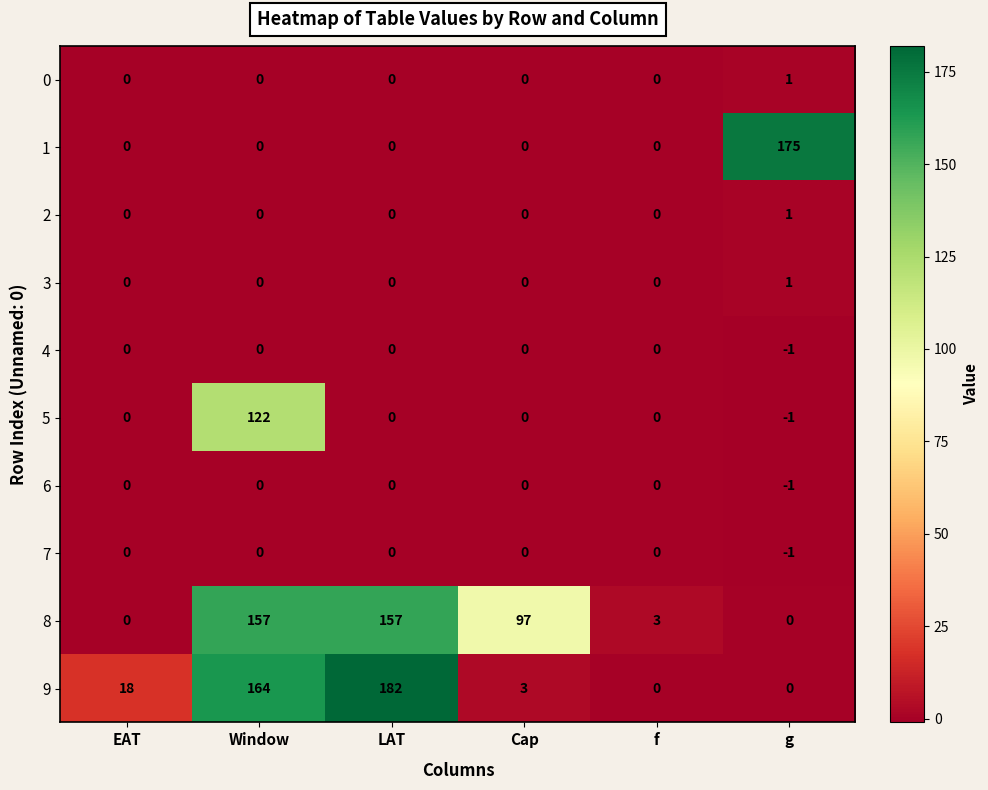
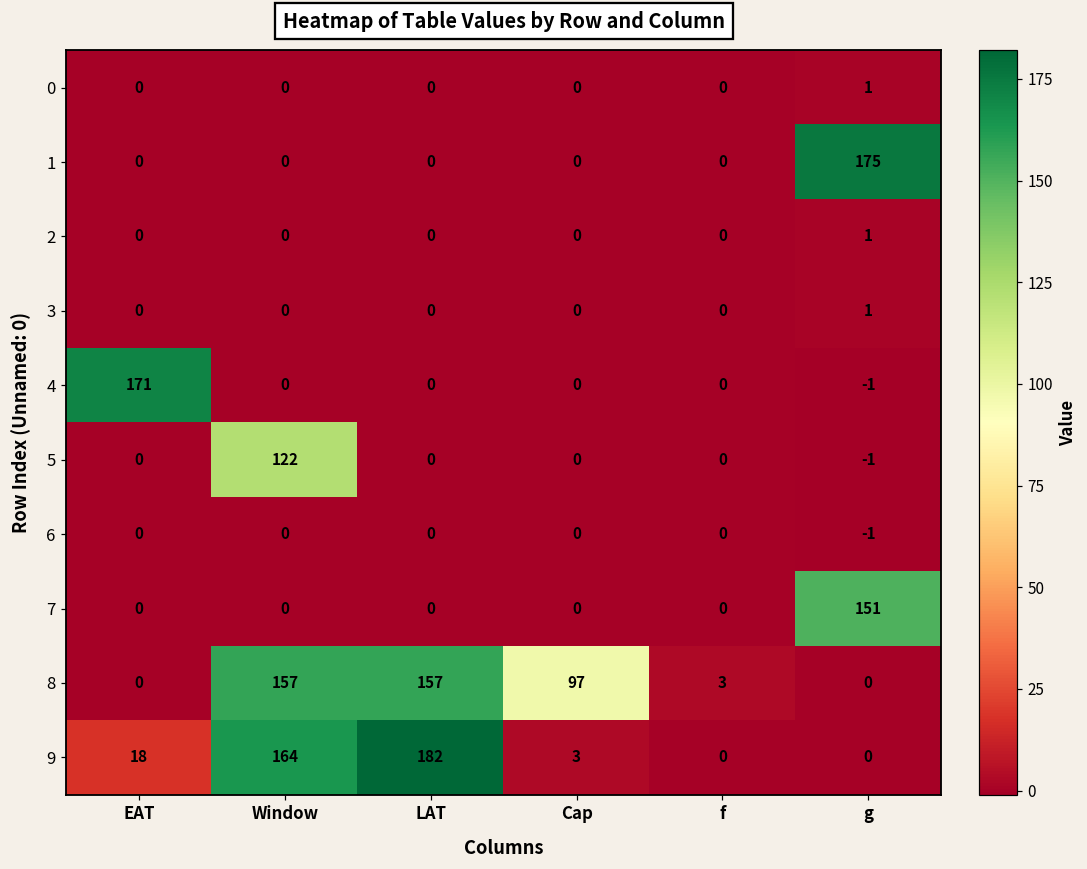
  {
    "0": {
      "EAT": 0,
      "Window": 0,
      "LAT": 0,
      "Cap": 0,
      "f": 0,
      "g": 1
    },
    "1": {
      "EAT": 0,
      "Window": 0,
      "LAT": 0,
      "Cap": 0,
      "f": 0,
      "g": 175
    },
    "2": {
      "EAT": 0,
      "Window": 0,
      "LAT": 0,
      "Cap": 0,
      "f": 0,
      "g": 1
    },
    "3": {
      "EAT": 0,
      "Window": 0,
      "LAT": 0,
      "Cap": 0,
      "f": 0,
      "g": 1
    },
    "4": {
-     "EAT": 0,
+     "EAT": 171,
      "Window": 0,
      "LAT": 0,
      "Cap": 0,
      "f": 0,
      "g": -1
    },
    "5": {
      "EAT": 0,
      "Window": 122,
      "LAT": 0,
      "Cap": 0,
      "f": 0,
      "g": -1
    },
    "6": {
      "EAT": 0,
      "Window": 0,
      "LAT": 0,
      "Cap": 0,
      "f": 0,
      "g": -1
    },
    "7": {
      "EAT": 0,
      "Window": 0,
      "LAT": 0,
      "Cap": 0,
      "f": 0,
-     "g": -1
+     "g": 151
    },
    "8": {
      "EAT": 0,
      "Window": 157,
      "LAT": 157,
      "Cap": 97,
      "f": 3,
      "g": 0
    },
    "9": {
      "EAT": 18,
      "Window": 164,
      "LAT": 182,
      "Cap": 3,
      "f": 0,
      "g": 0
    }
  }
